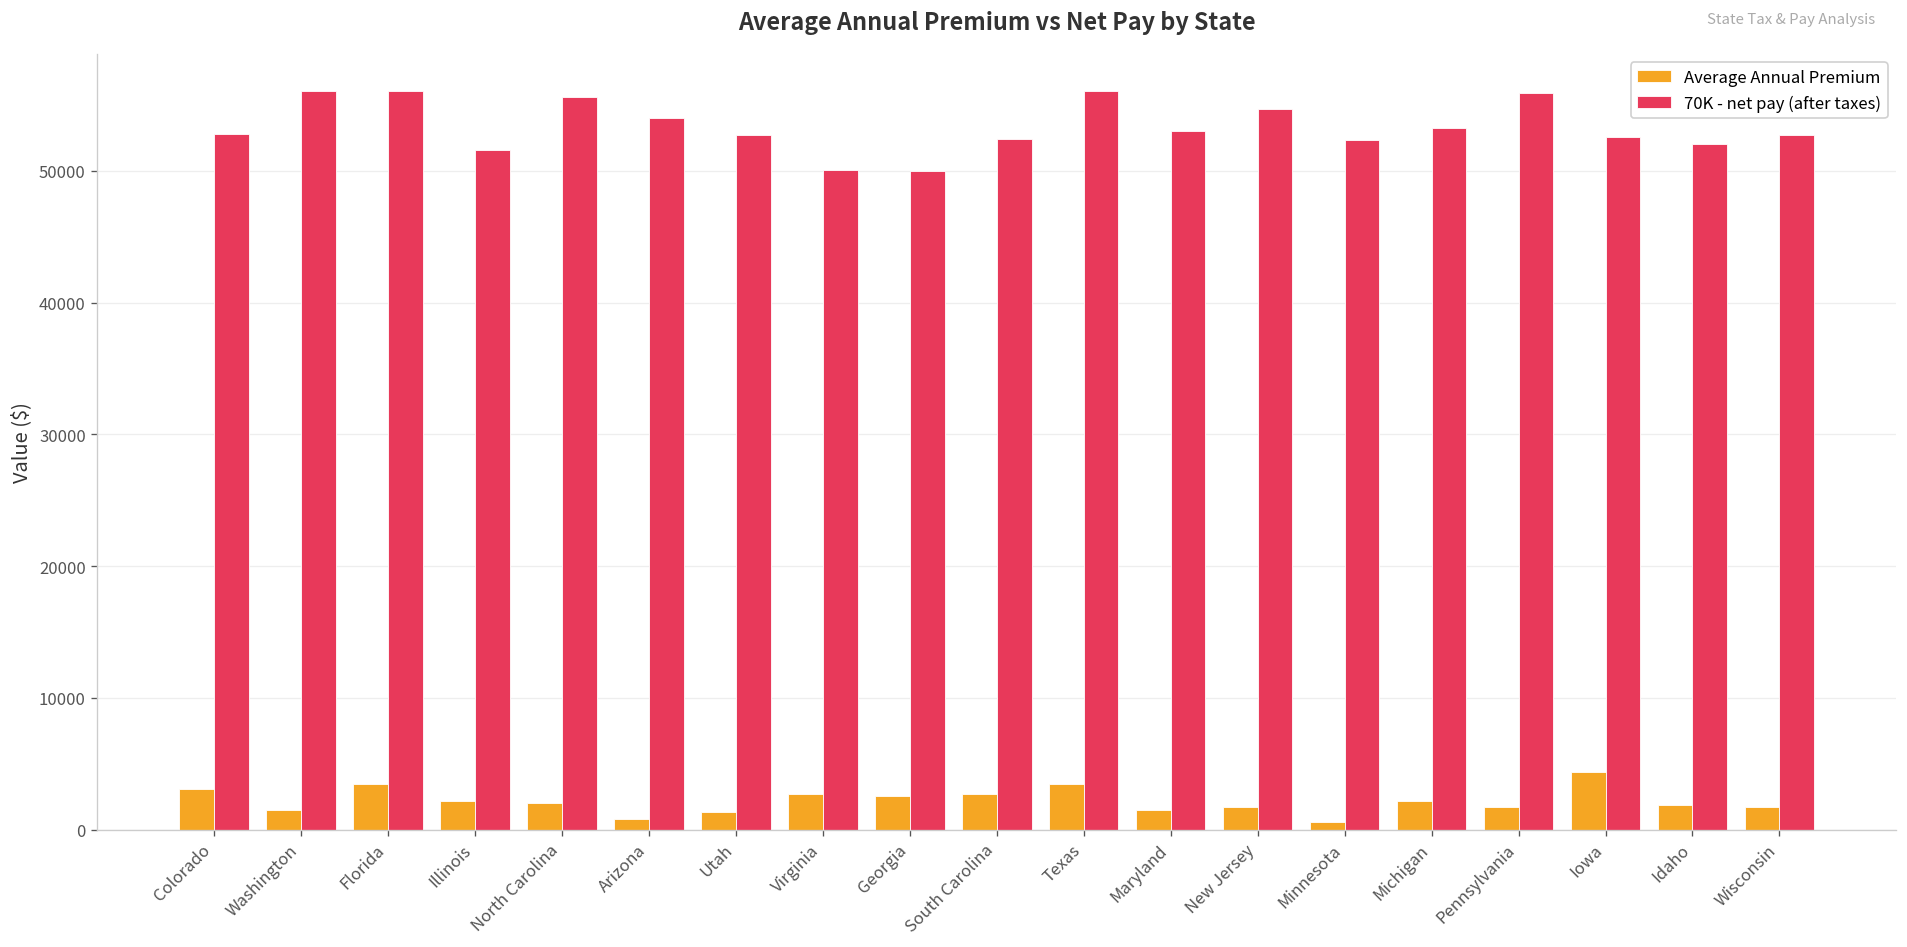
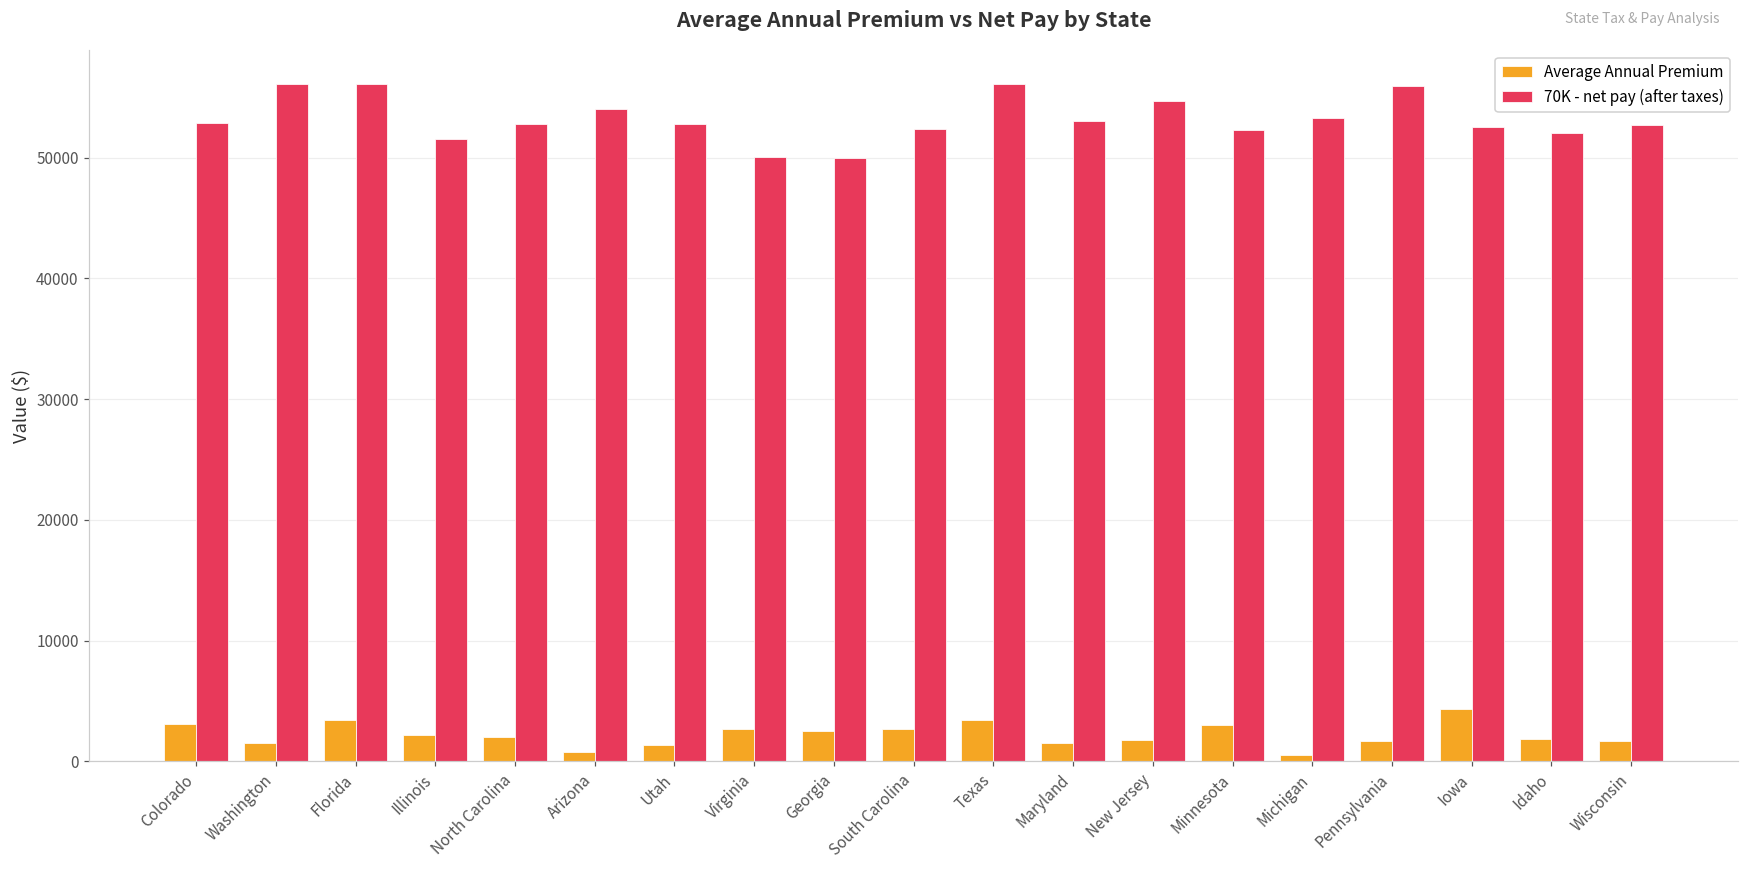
  {
    "Average Annual Premium": {
      "Colorado": 3100,
      "Washington": 1500,
      "Florida": 3400,
      "Illinois": 2200,
      "North Carolina": 2000,
      "Arizona": 800,
      "Utah": 1400,
      "Virginia": 2700,
      "Georgia": 2600,
      "South Carolina": 2700,
      "Texas": 3400,
      "Maryland": 1500,
      "New Jersey": 1700,
-     "Minnesota": 600,
-     "Michigan": 2200,
+     "Minnesota": 3000,
+     "Michigan": 500,
      "Pennsylvania": 1700,
      "Iowa": 4400,
      "Idaho": 1800,
      "Wisconsin": 1700
    },
    "70K - net pay (after taxes)": {
      "Colorado": 52800,
      "Washington": 56100,
      "Florida": 56100,
      "Illinois": 51600,
-     "North Carolina": 55600,
+     "North Carolina": 52800,
      "Arizona": 54000,
      "Utah": 52700,
      "Virginia": 50000,
      "Georgia": 50000,
      "South Carolina": 52400,
      "Texas": 56100,
      "Maryland": 53100,
      "New Jersey": 54700,
      "Minnesota": 52300,
      "Michigan": 53300,
      "Pennsylvania": 55900,
      "Iowa": 52600,
      "Idaho": 52100,
      "Wisconsin": 52700
    }
  }
